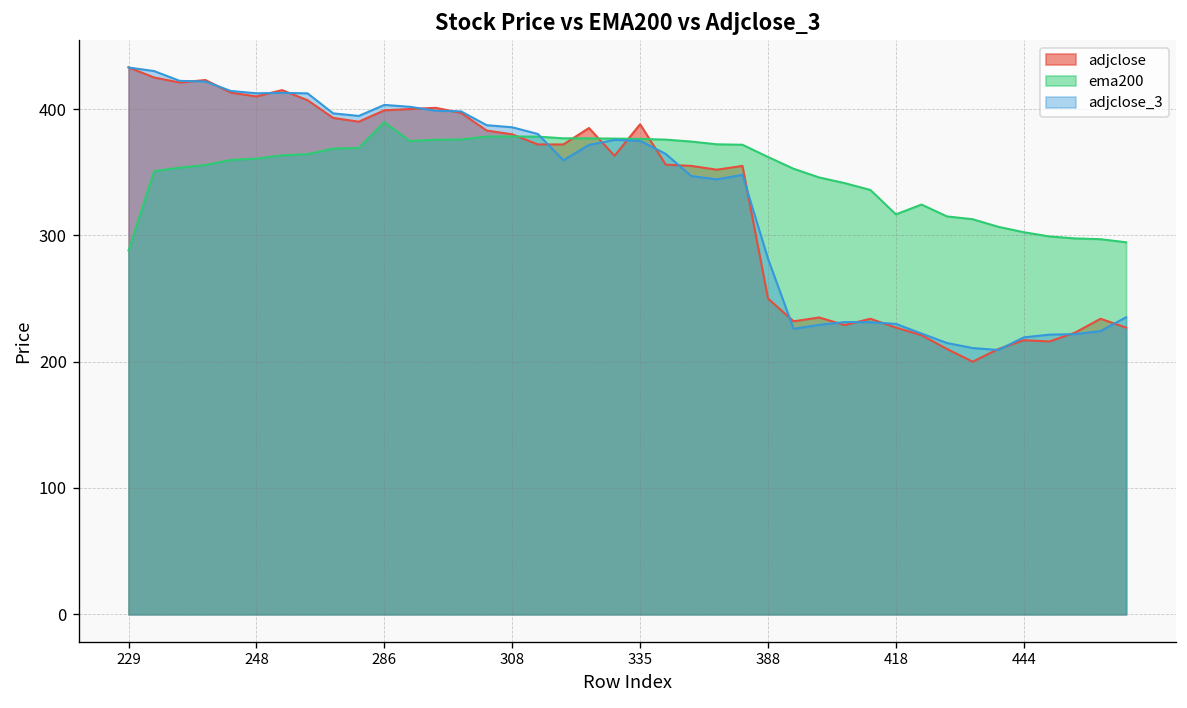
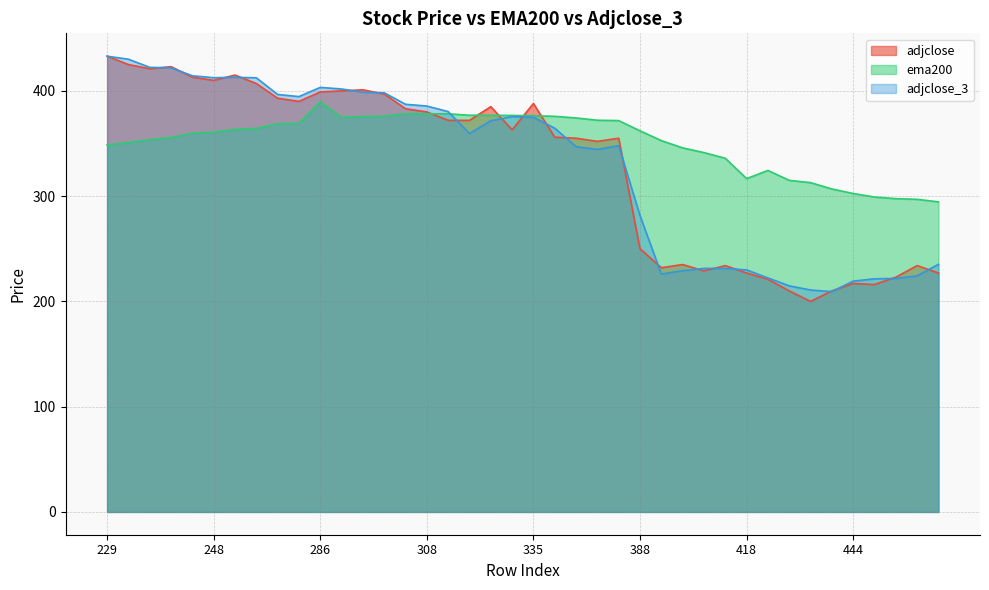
  {
    "adjclose": {
      "248": 410,
      "286": 399,
      "335": 388,
      "388": 250,
      "418": 227
    },
    "ema200": {
-     "229": 288,
+     "229": 349,
      "248": 361,
      "286": 390,
      "388": 362,
      "418": 317,
      "444": 303
    },
    "adjclose_3": {
      "248": 412,
      "286": 403,
      "308": 386,
      "388": 282,
      "418": 230
    }
  }
